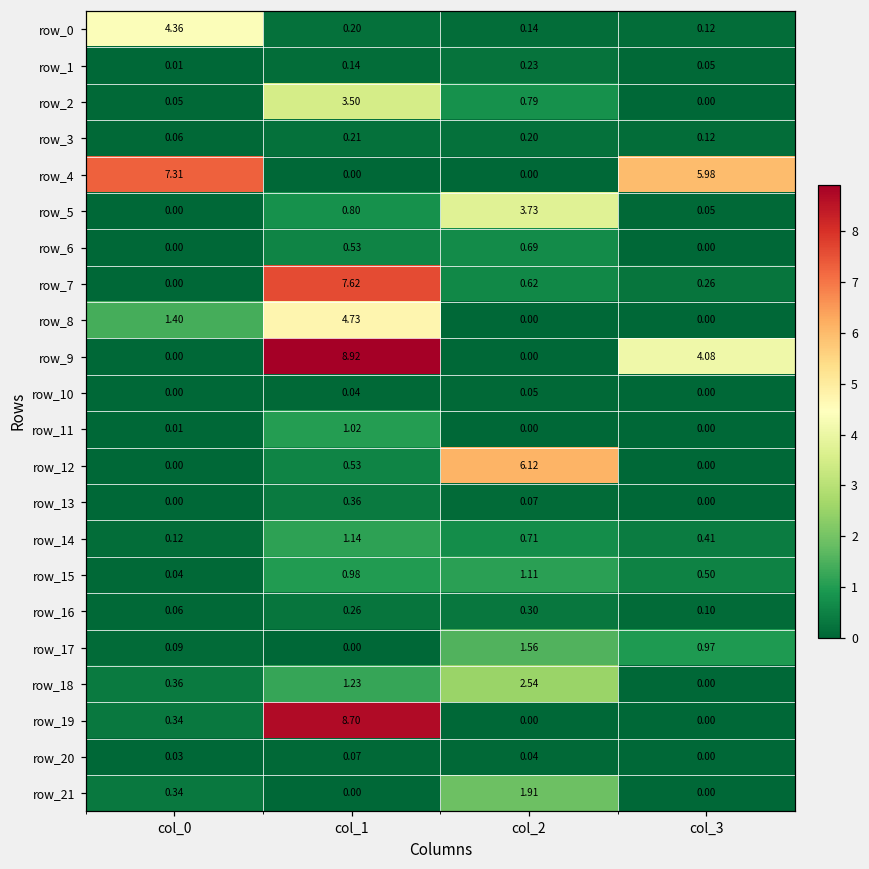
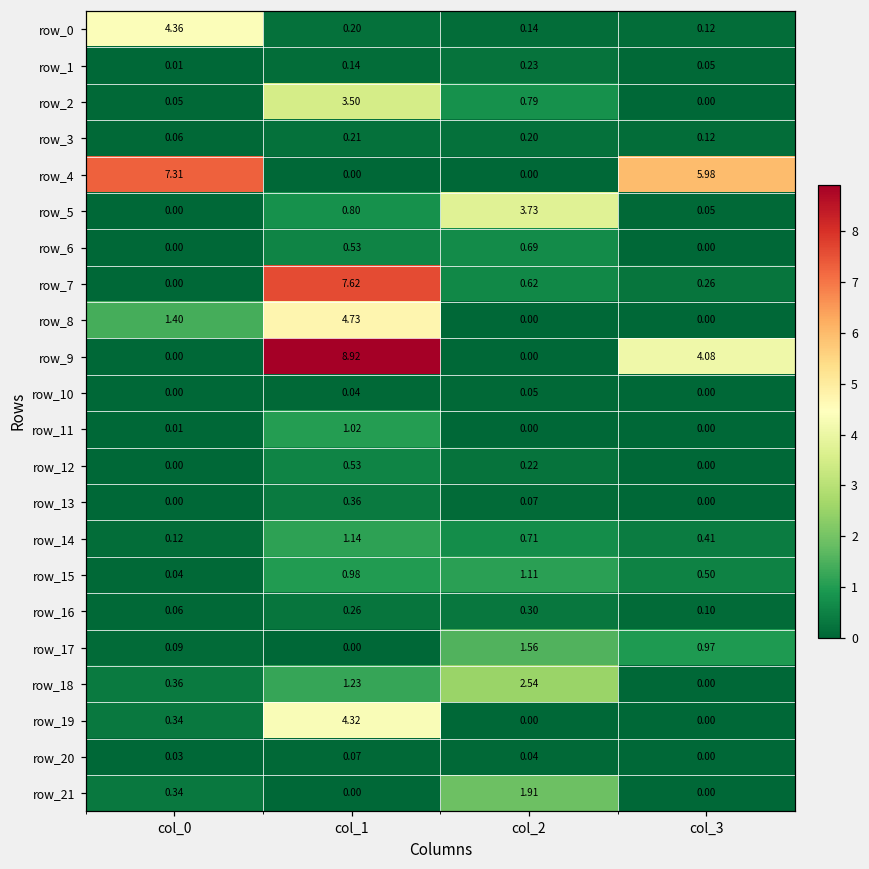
  {
    "row_0": {
      "col_0": 4.36,
      "col_1": 0.20,
      "col_2": 0.14,
      "col_3": 0.12
    },
    "row_1": {
      "col_0": 0.01,
      "col_1": 0.14,
      "col_2": 0.23,
      "col_3": 0.05
    },
    "row_2": {
      "col_0": 0.05,
      "col_1": 3.50,
      "col_2": 0.79,
      "col_3": 0.00
    },
    "row_3": {
      "col_0": 0.06,
      "col_1": 0.21,
      "col_2": 0.20,
      "col_3": 0.12
    },
    "row_4": {
      "col_0": 7.31,
      "col_1": 0.00,
      "col_2": 0.00,
      "col_3": 5.98
    },
    "row_5": {
      "col_0": 0.00,
      "col_1": 0.80,
      "col_2": 3.73,
      "col_3": 0.05
    },
    "row_6": {
      "col_0": 0.00,
      "col_1": 0.53,
      "col_2": 0.69,
      "col_3": 0.00
    },
    "row_7": {
      "col_0": 0.00,
      "col_1": 7.62,
      "col_2": 0.62,
      "col_3": 0.26
    },
    "row_8": {
      "col_0": 1.40,
      "col_1": 4.73,
      "col_2": 0.00,
      "col_3": 0.00
    },
    "row_9": {
      "col_0": 0.00,
      "col_1": 8.92,
      "col_2": 0.00,
      "col_3": 4.08
    },
    "row_10": {
      "col_0": 0.00,
      "col_1": 0.04,
      "col_2": 0.05,
      "col_3": 0.00
    },
    "row_11": {
      "col_0": 0.01,
      "col_1": 1.02,
      "col_2": 0.00,
      "col_3": 0.00
    },
    "row_12": {
      "col_0": 0.00,
      "col_1": 0.53,
-     "col_2": 6.12,
+     "col_2": 0.22,
      "col_3": 0.00
    },
    "row_13": {
      "col_0": 0.00,
      "col_1": 0.36,
      "col_2": 0.07,
      "col_3": 0.00
    },
    "row_14": {
      "col_0": 0.12,
      "col_1": 1.14,
      "col_2": 0.71,
      "col_3": 0.41
    },
    "row_15": {
      "col_0": 0.04,
      "col_1": 0.98,
      "col_2": 1.11,
      "col_3": 0.50
    },
    "row_16": {
      "col_0": 0.06,
      "col_1": 0.26,
      "col_2": 0.30,
      "col_3": 0.10
    },
    "row_17": {
      "col_0": 0.09,
      "col_1": 0.00,
      "col_2": 1.56,
      "col_3": 0.97
    },
    "row_18": {
      "col_0": 0.36,
      "col_1": 1.23,
      "col_2": 2.54,
      "col_3": 0.00
    },
    "row_19": {
      "col_0": 0.34,
-     "col_1": 8.70,
+     "col_1": 4.32,
      "col_2": 0.00,
      "col_3": 0.00
    },
    "row_20": {
      "col_0": 0.03,
      "col_1": 0.07,
      "col_2": 0.04,
      "col_3": 0.00
    },
    "row_21": {
      "col_0": 0.34,
      "col_1": 0.00,
      "col_2": 1.91,
      "col_3": 0.00
    }
  }
